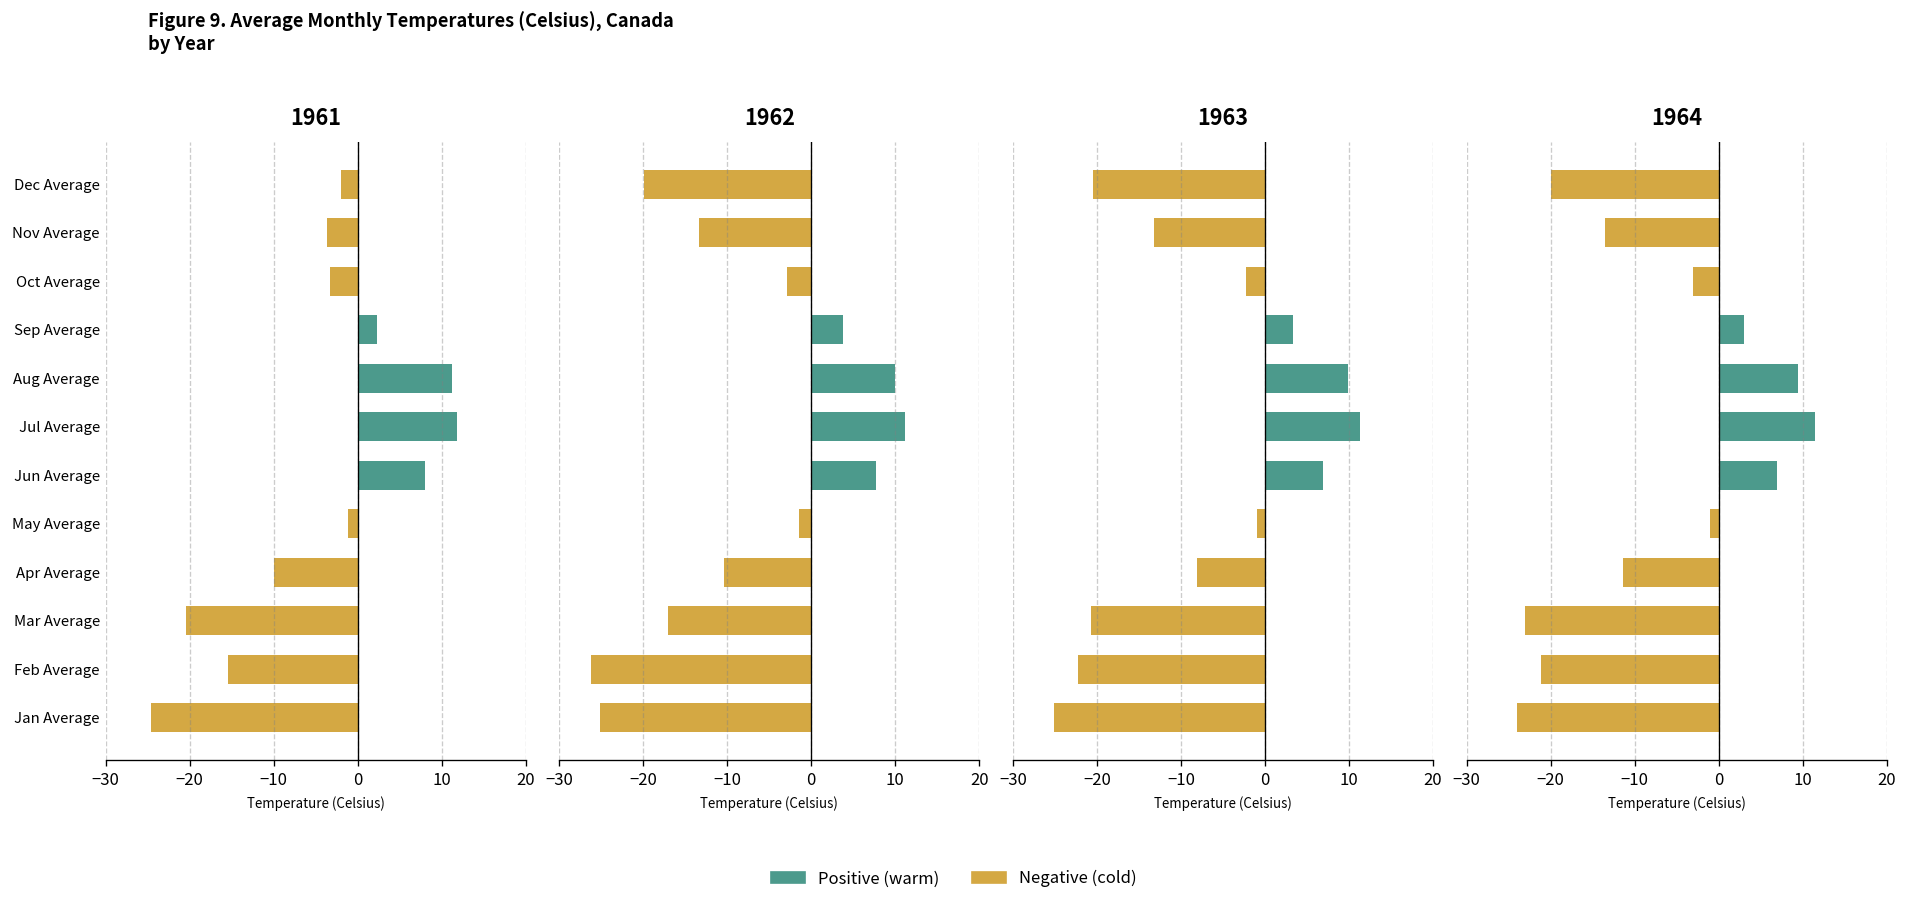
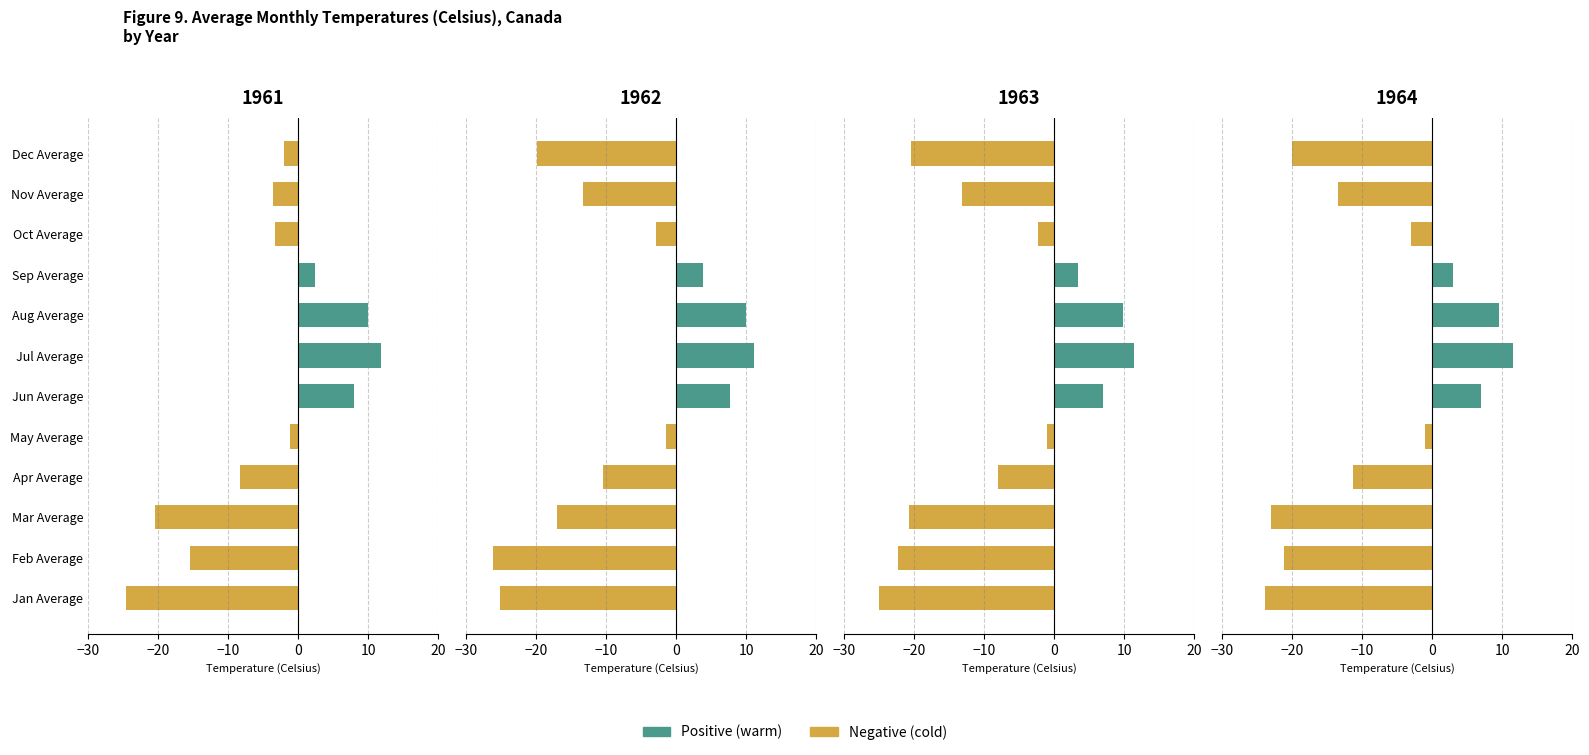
  {
    "1961": {
      "Positive (warm)": {
        "Dec Average": 0,
        "Nov Average": 0,
        "Oct Average": 0,
        "Sep Average": 2,
-       "Aug Average": 11,
+       "Aug Average": 10,
        "Jul Average": 12,
        "Jun Average": 8,
        "May Average": 0,
        "Apr Average": 0,
        "Mar Average": 0,
        "Feb Average": 0,
        "Jan Average": 0
      },
      "Negative (cold)": {
        "Dec Average": -2,
        "Nov Average": -4,
        "Oct Average": -3,
        "Sep Average": 0,
        "Aug Average": 0,
        "Jul Average": 0,
        "Jun Average": 0,
        "May Average": -1,
-       "Apr Average": -10,
+       "Apr Average": -8,
        "Mar Average": -20,
        "Feb Average": -15,
        "Jan Average": -25
      }
    }
  }
